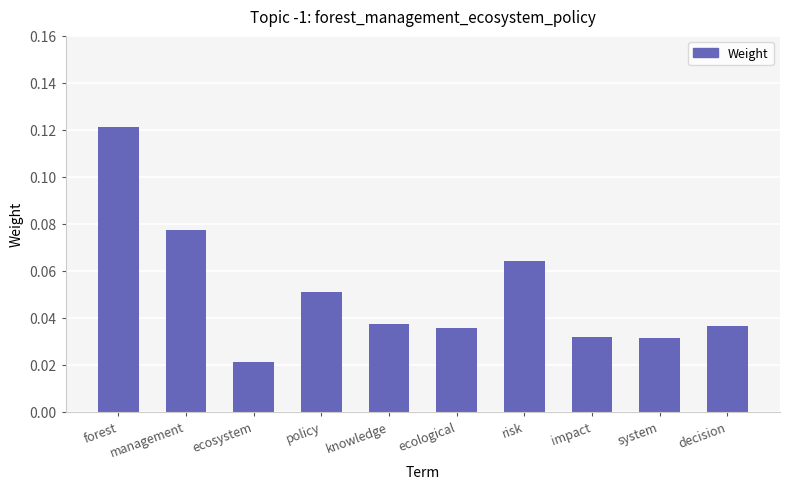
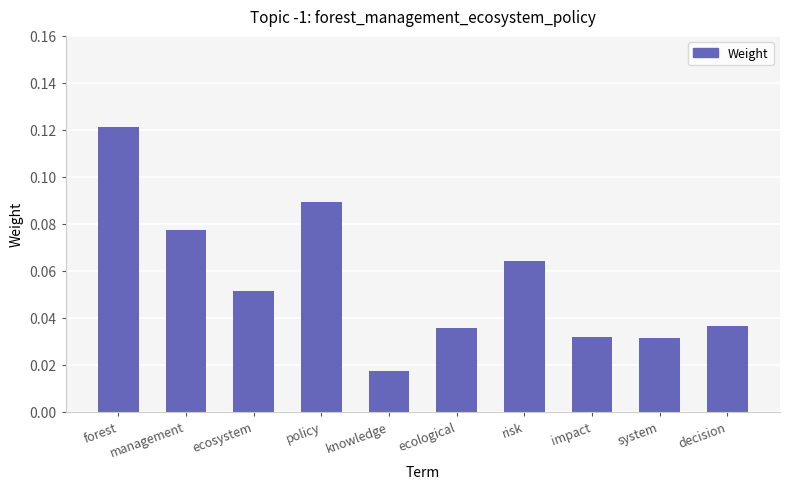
  {
    "forest": 0.121,
    "management": 0.077,
-   "ecosystem": 0.021,
-   "policy": 0.051,
-   "knowledge": 0.037,
+   "ecosystem": 0.051,
+   "policy": 0.089,
+   "knowledge": 0.017,
    "ecological": 0.036,
    "risk": 0.064,
    "impact": 0.032,
    "system": 0.031,
    "decision": 0.036
  }
